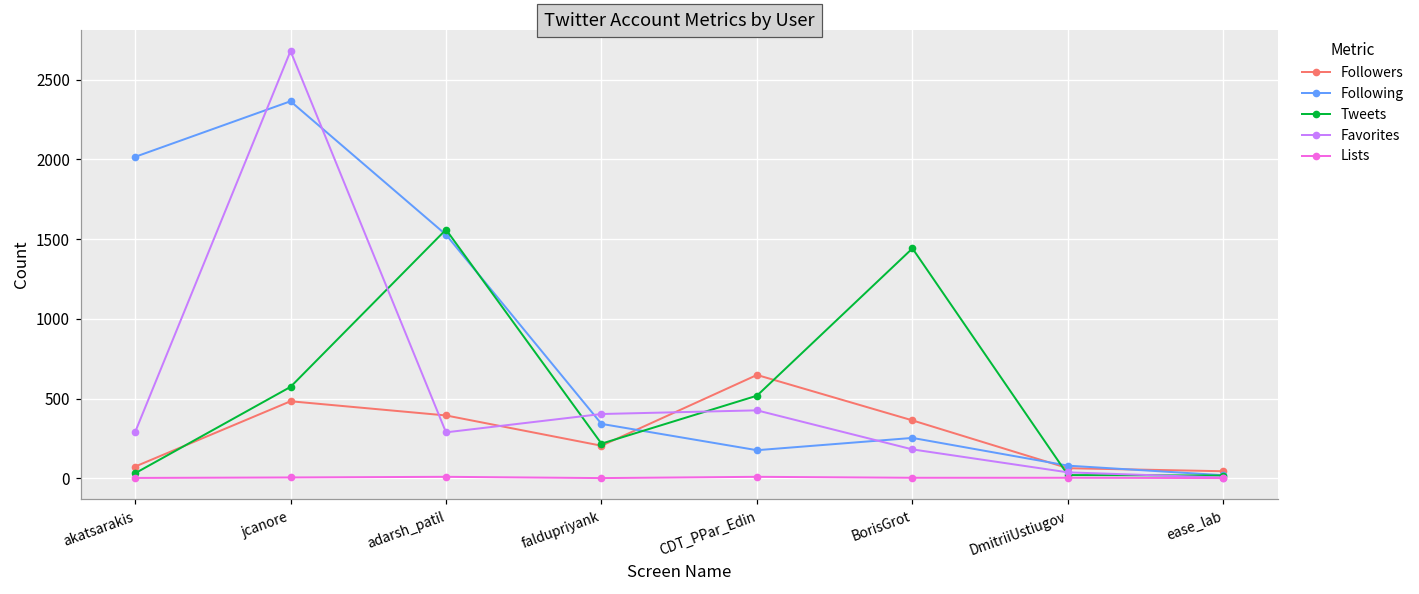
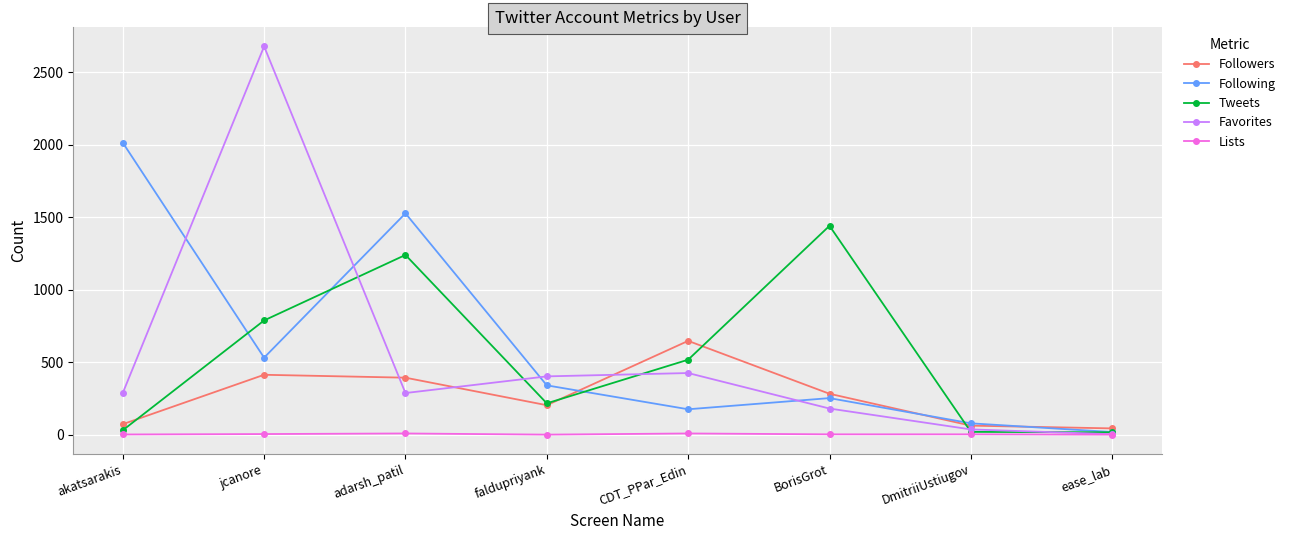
  {
    "Followers": {
      "akatsarakis": 70,
-     "jcanore": 480,
+     "jcanore": 410,
      "adarsh_patil": 390,
      "CDT_PPar_Edin": 650,
-     "BorisGrot": 360,
+     "BorisGrot": 280,
      "ease_lab": 40
    },
    "Following": {
      "akatsarakis": 2020,
-     "jcanore": 2370,
+     "jcanore": 530,
      "adarsh_patil": 1530,
      "faldupriyank": 340,
      "CDT_PPar_Edin": 180,
      "BorisGrot": 250
    },
    "Tweets": {
      "akatsarakis": 30,
-     "jcanore": 570,
-     "adarsh_patil": 1560,
+     "jcanore": 790,
+     "adarsh_patil": 1240,
      "CDT_PPar_Edin": 520,
      "BorisGrot": 1440
    }
  }
